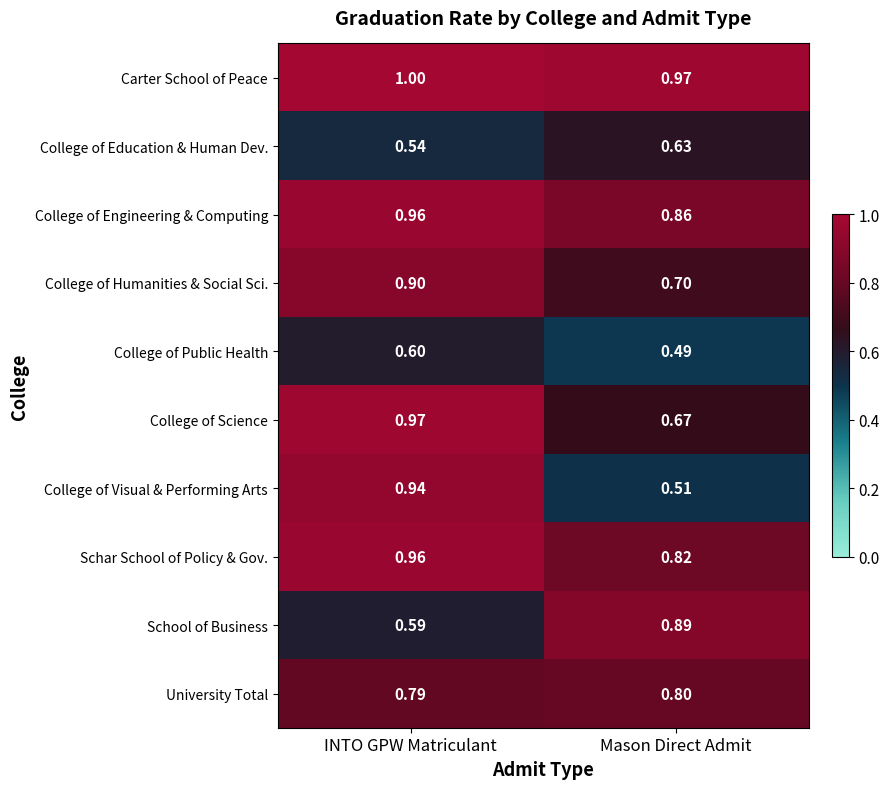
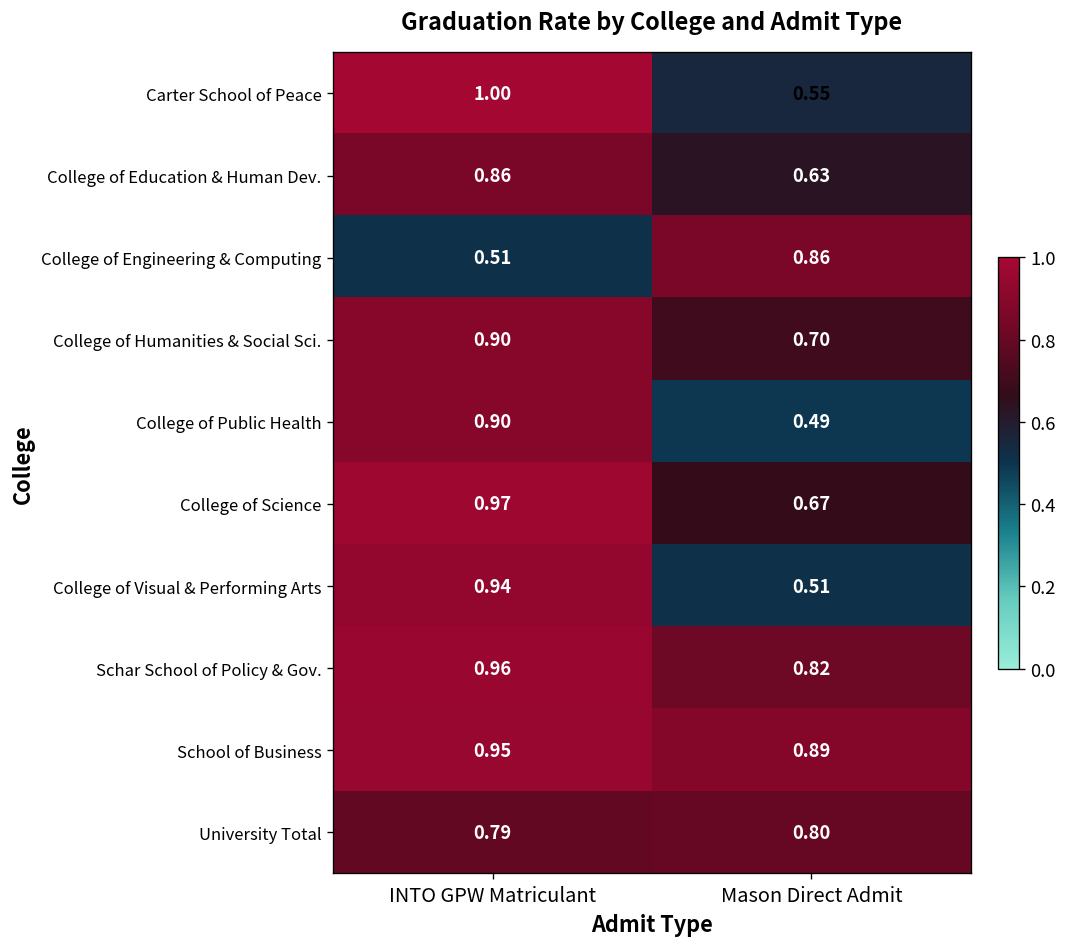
  {
    "Carter School of Peace": {
      "INTO GPW Matriculant": 1.00,
-     "Mason Direct Admit": 0.97
+     "Mason Direct Admit": 0.55
    },
    "College of Education & Human Dev.": {
-     "INTO GPW Matriculant": 0.54,
+     "INTO GPW Matriculant": 0.86,
      "Mason Direct Admit": 0.63
    },
    "College of Engineering & Computing": {
-     "INTO GPW Matriculant": 0.96,
+     "INTO GPW Matriculant": 0.51,
      "Mason Direct Admit": 0.86
    },
    "College of Humanities & Social Sci.": {
      "INTO GPW Matriculant": 0.90,
      "Mason Direct Admit": 0.70
    },
    "College of Public Health": {
-     "INTO GPW Matriculant": 0.60,
+     "INTO GPW Matriculant": 0.90,
      "Mason Direct Admit": 0.49
    },
    "College of Science": {
      "INTO GPW Matriculant": 0.97,
      "Mason Direct Admit": 0.67
    },
    "College of Visual & Performing Arts": {
      "INTO GPW Matriculant": 0.94,
      "Mason Direct Admit": 0.51
    },
    "Schar School of Policy & Gov.": {
      "INTO GPW Matriculant": 0.96,
      "Mason Direct Admit": 0.82
    },
    "School of Business": {
-     "INTO GPW Matriculant": 0.59,
+     "INTO GPW Matriculant": 0.95,
      "Mason Direct Admit": 0.89
    },
    "University Total": {
      "INTO GPW Matriculant": 0.79,
      "Mason Direct Admit": 0.80
    }
  }
